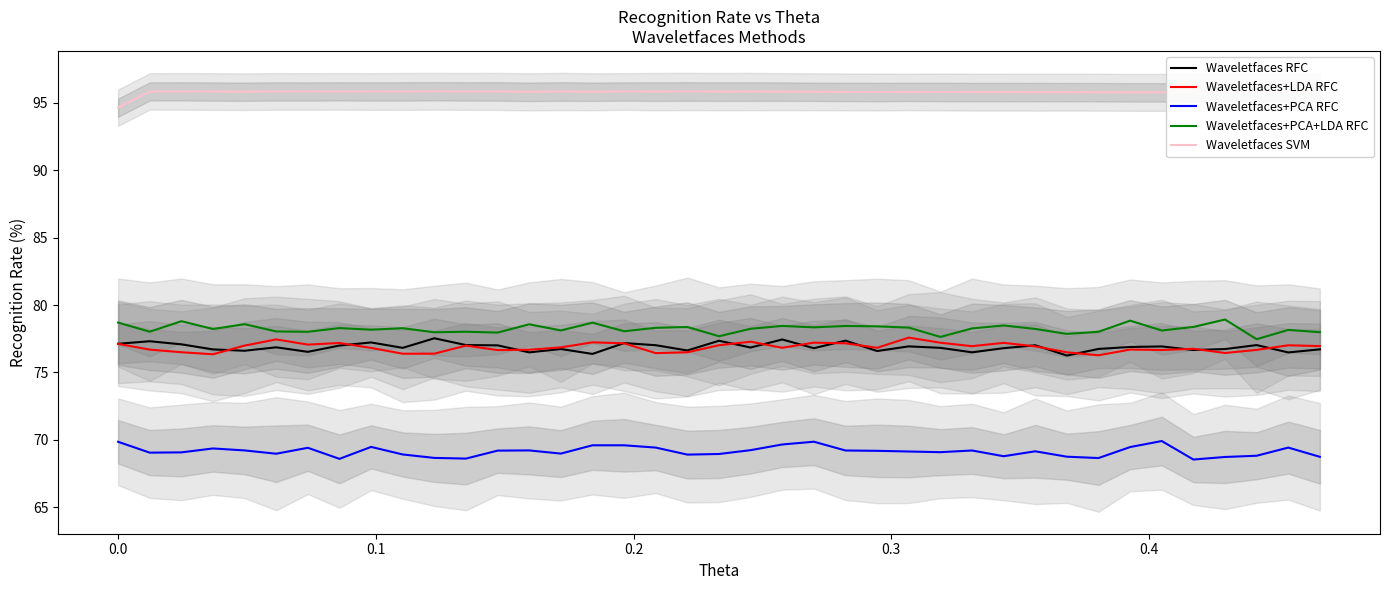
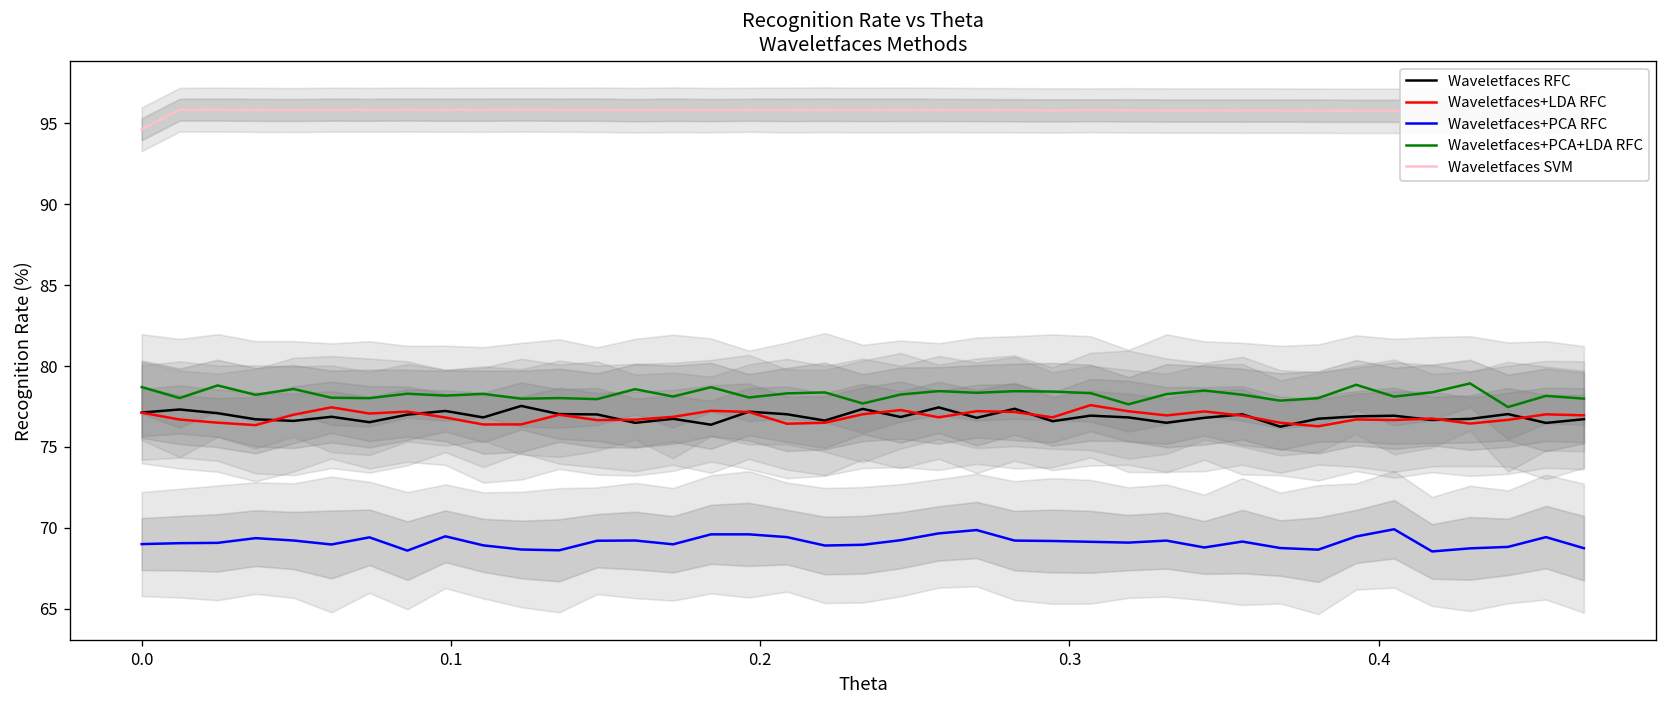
  {
    "Waveletfaces+PCA RFC": {
-     "0.0": 69.9
+     "0.0": 69.0
    },
    "Waveletfaces SVM": {
      "0.0": 94.6
    }
  }
